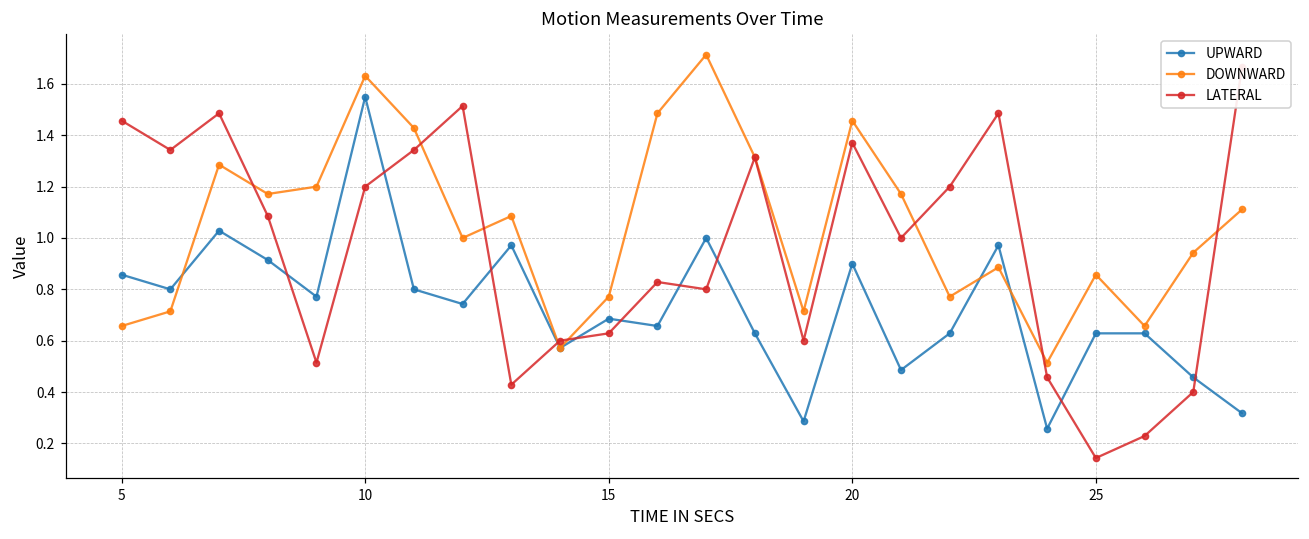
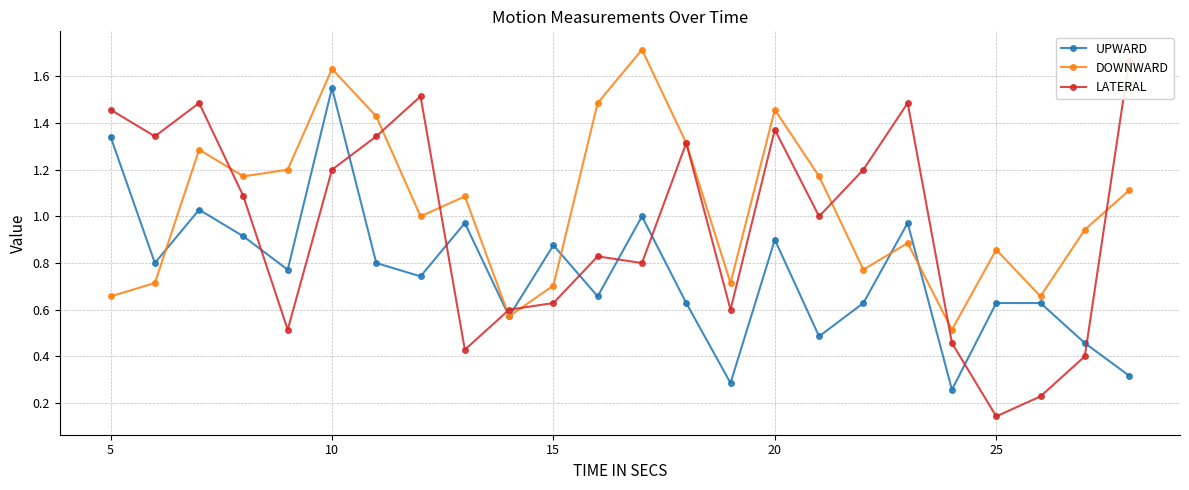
  {
    "UPWARD": {
-     "5": 0.86,
+     "5": 1.34,
      "10": 1.55,
-     "15": 0.69,
+     "15": 0.88,
      "20": 0.90,
      "25": 0.63
    },
    "DOWNWARD": {
      "5": 0.66,
      "10": 1.63,
-     "15": 0.77,
+     "15": 0.70,
      "20": 1.46,
      "25": 0.86
    },
    "LATERAL": {
      "5": 1.46,
      "10": 1.20,
      "15": 0.63,
      "20": 1.37,
      "25": 0.14
    }
  }
